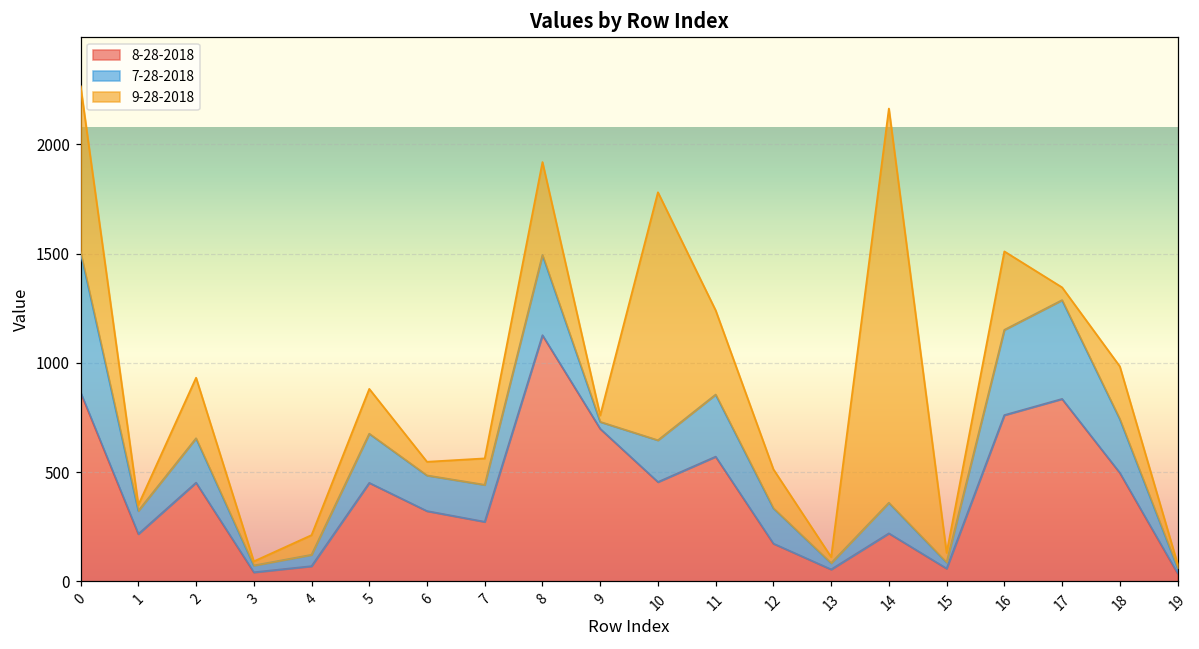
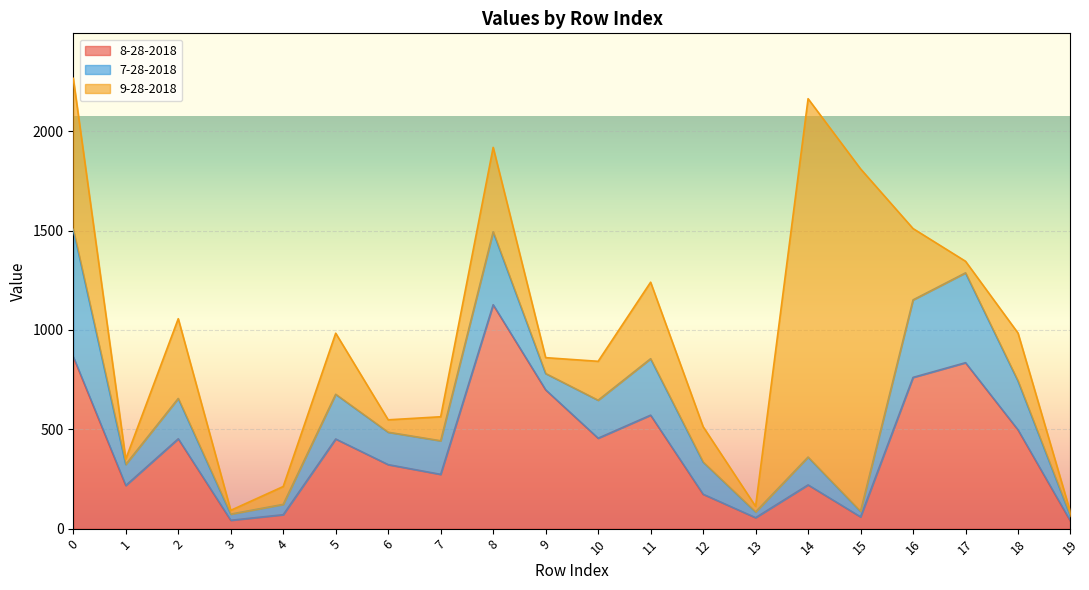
  {
    "8-28-2018": {
      "0": 860,
      "1": 220,
      "2": 450,
      "3": 40,
      "4": 70,
      "5": 450,
      "6": 320,
      "7": 270,
      "8": 1130,
      "9": 700,
      "10": 460,
      "11": 570,
      "12": 170,
      "13": 60,
      "14": 220,
      "15": 60,
      "16": 760,
      "17": 840,
      "18": 500,
      "19": 40
    },
    "7-28-2018": {
      "0": 640,
      "1": 110,
      "2": 200,
      "3": 30,
      "4": 50,
      "5": 230,
      "6": 160,
      "7": 170,
      "8": 370,
-     "9": 30,
+     "9": 80,
      "10": 190,
      "11": 280,
      "12": 160,
      "13": 30,
      "14": 140,
      "15": 30,
      "16": 390,
      "17": 450,
      "18": 250,
      "19": 30
    },
    "9-28-2018": {
      "0": 760,
      "1": 30,
-     "2": 280,
+     "2": 400,
      "3": 20,
      "4": 90,
-     "5": 210,
+     "5": 310,
      "6": 60,
      "7": 120,
      "8": 430,
-     "9": 30,
-     "10": 1130,
+     "9": 80,
+     "10": 200,
      "11": 390,
      "12": 180,
      "13": 30,
      "14": 1800,
-     "15": 40,
+     "15": 1720,
      "16": 360,
      "17": 60,
      "18": 240,
      "19": 20
    }
  }
